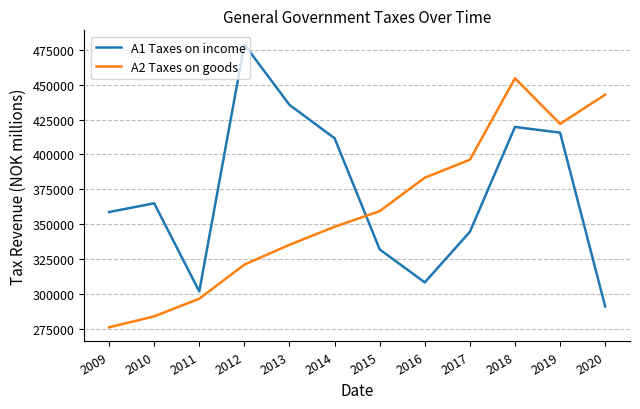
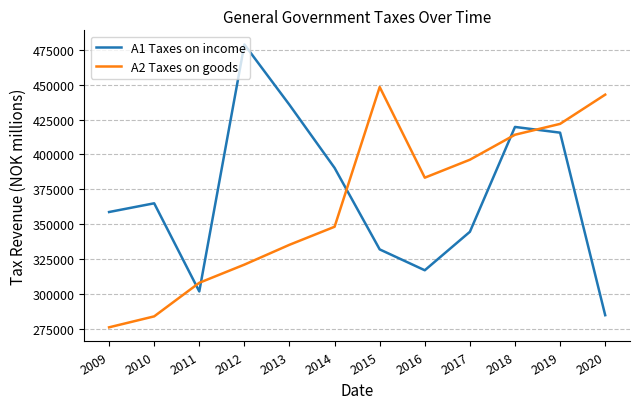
  {
    "A1 Taxes on income": {
      "2009": 359000,
      "2010": 365000,
      "2011": 302000,
      "2013": 436000,
-     "2014": 412000,
+     "2014": 390000,
      "2015": 332000,
-     "2016": 308000,
+     "2016": 317000,
      "2017": 344000,
      "2018": 420000,
      "2019": 416000,
-     "2020": 291000
+     "2020": 285000
    },
    "A2 Taxes on goods": {
      "2009": 276000,
      "2010": 284000,
-     "2011": 296000,
+     "2011": 308000,
      "2012": 321000,
      "2013": 335000,
      "2014": 348000,
-     "2015": 359000,
+     "2015": 448000,
      "2016": 383000,
      "2017": 396000,
-     "2018": 455000,
+     "2018": 414000,
      "2019": 422000,
      "2020": 443000
    }
  }
